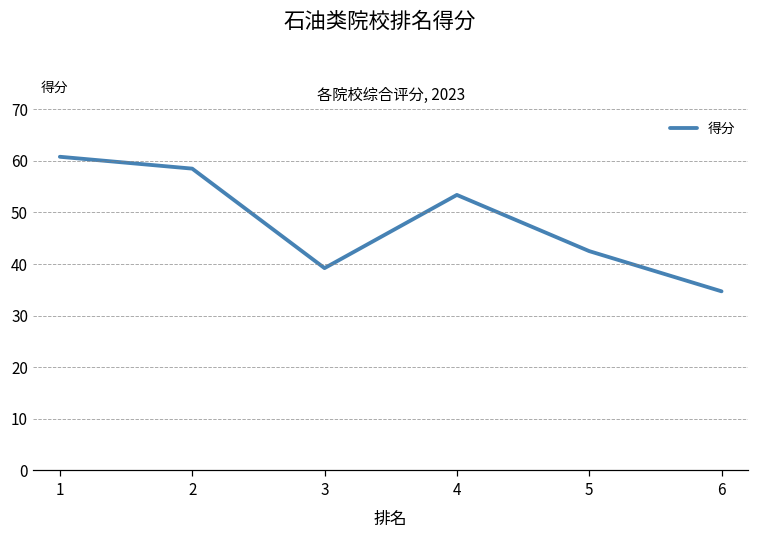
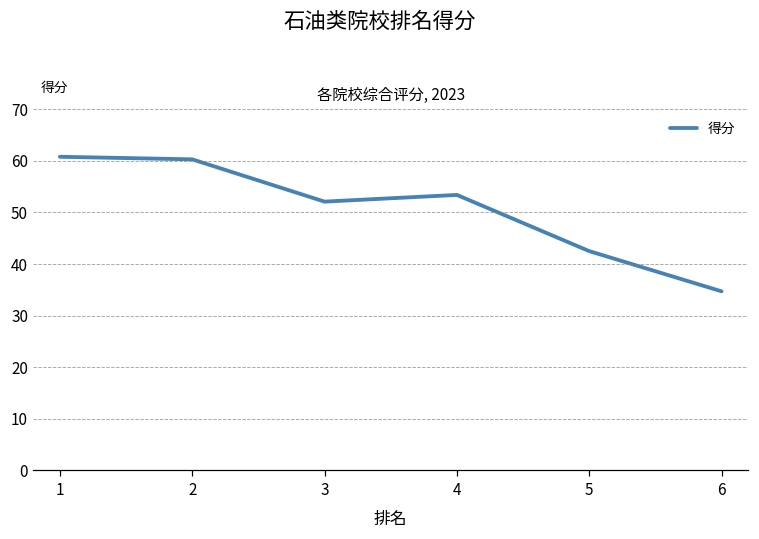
  {
    "1": 61,
-   "2": 59,
-   "3": 39,
+   "2": 60,
+   "3": 52,
    "4": 53,
    "5": 43,
    "6": 35
  }
